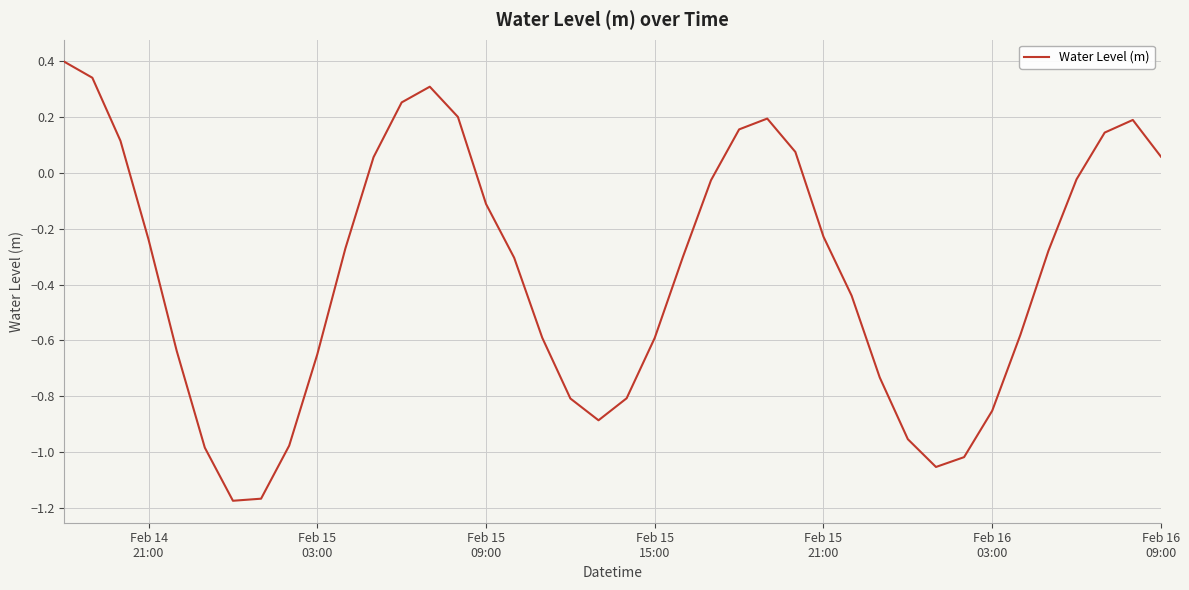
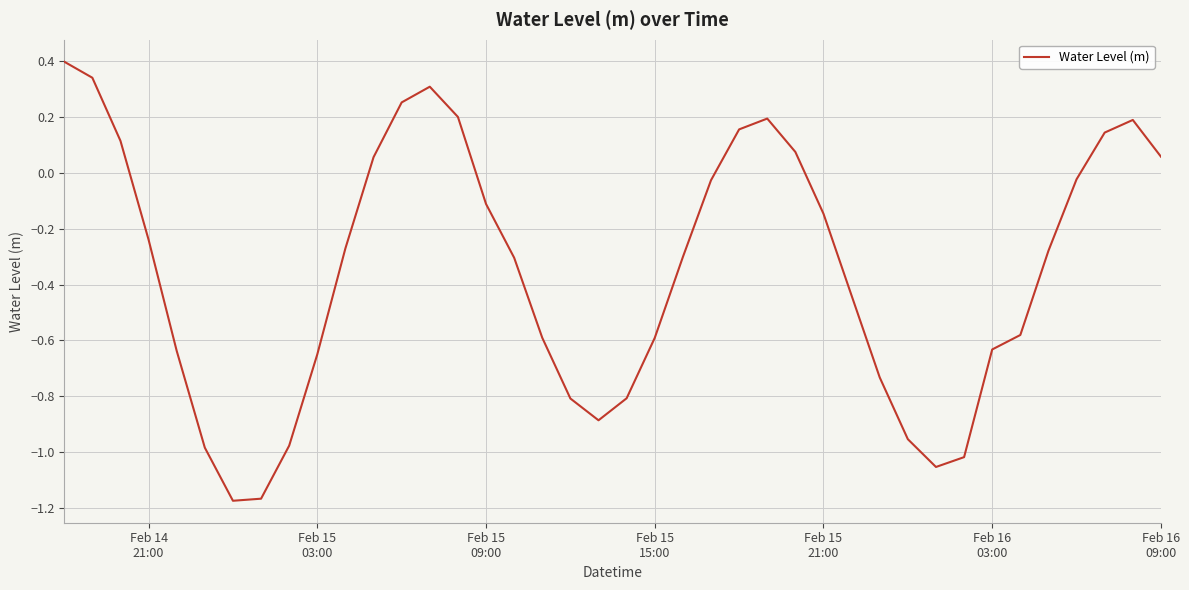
  {
    "Feb 14 21:00": -0.24,
    "Feb 15 03:00": -0.65,
    "Feb 15 09:00": -0.11,
    "Feb 15 15:00": -0.59,
-   "Feb 15 21:00": -0.23,
-   "Feb 16 03:00": -0.85,
+   "Feb 15 21:00": -0.15,
+   "Feb 16 03:00": -0.63,
    "Feb 16 09:00": 0.06
  }
